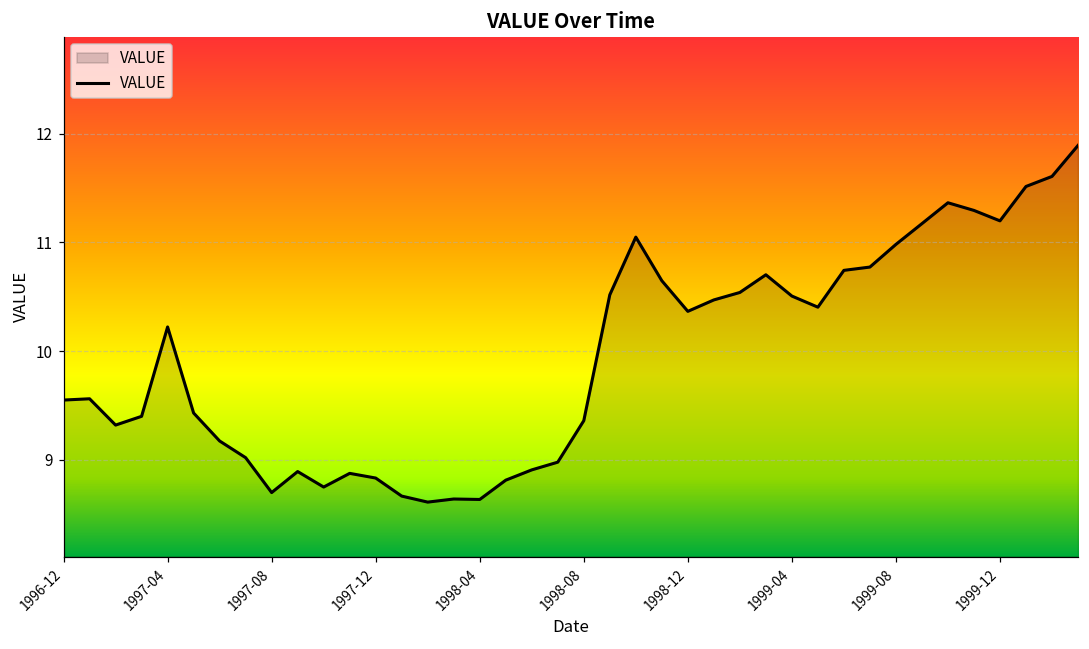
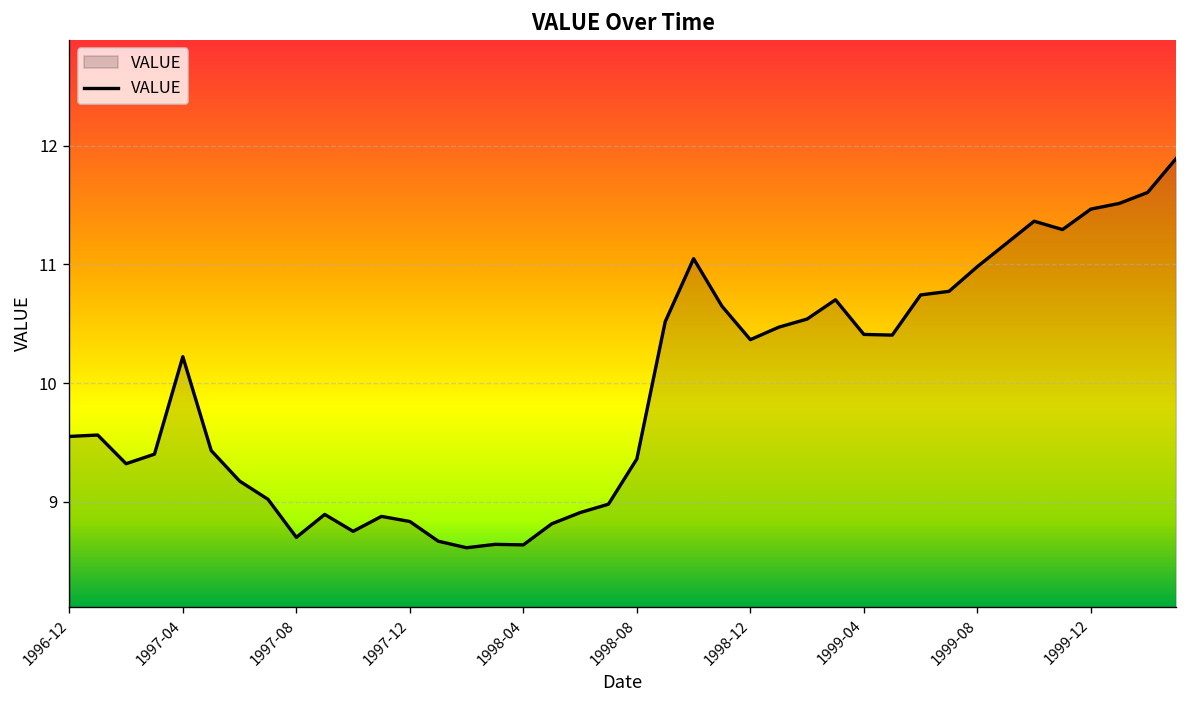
  {
    "1996-12": 9.6,
    "1997-04": 10.2,
    "1997-08": 8.7,
    "1997-12": 8.8,
    "1998-04": 8.6,
    "1998-08": 9.4,
    "1998-12": 10.4,
-   "1999-04": 10.5,
+   "1999-04": 10.4,
    "1999-08": 11.0,
-   "1999-12": 11.2
+   "1999-12": 11.5
  }
